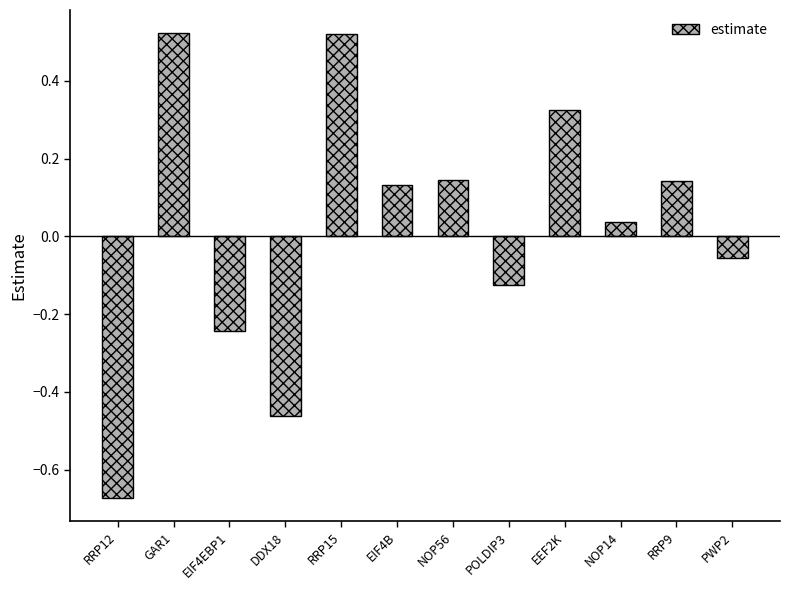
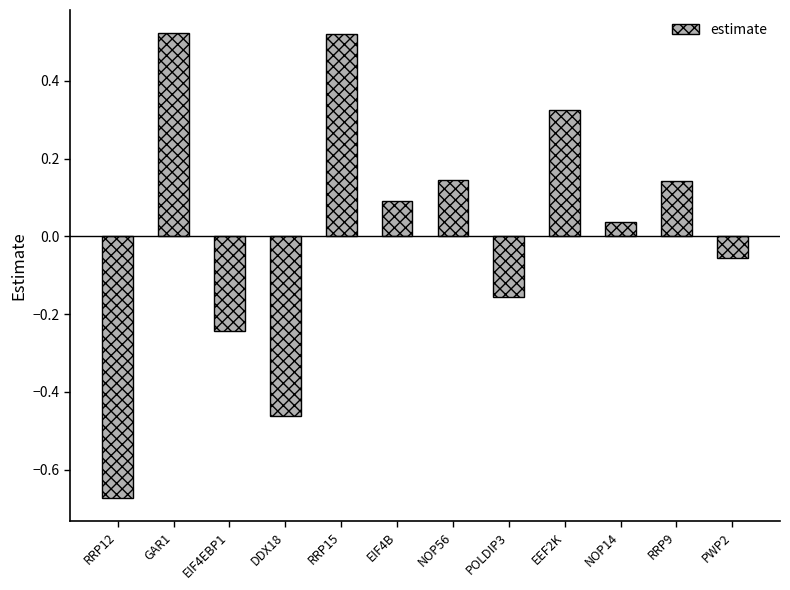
  {
    "RRP12": -0.67,
    "GAR1": 0.52,
    "EIF4EBP1": -0.24,
    "DDX18": -0.46,
    "RRP15": 0.52,
-   "EIF4B": 0.13,
+   "EIF4B": 0.09,
    "NOP56": 0.14,
-   "POLDIP3": -0.12,
+   "POLDIP3": -0.16,
    "EEF2K": 0.33,
    "NOP14": 0.04,
    "RRP9": 0.14,
    "PWP2": -0.05
  }
